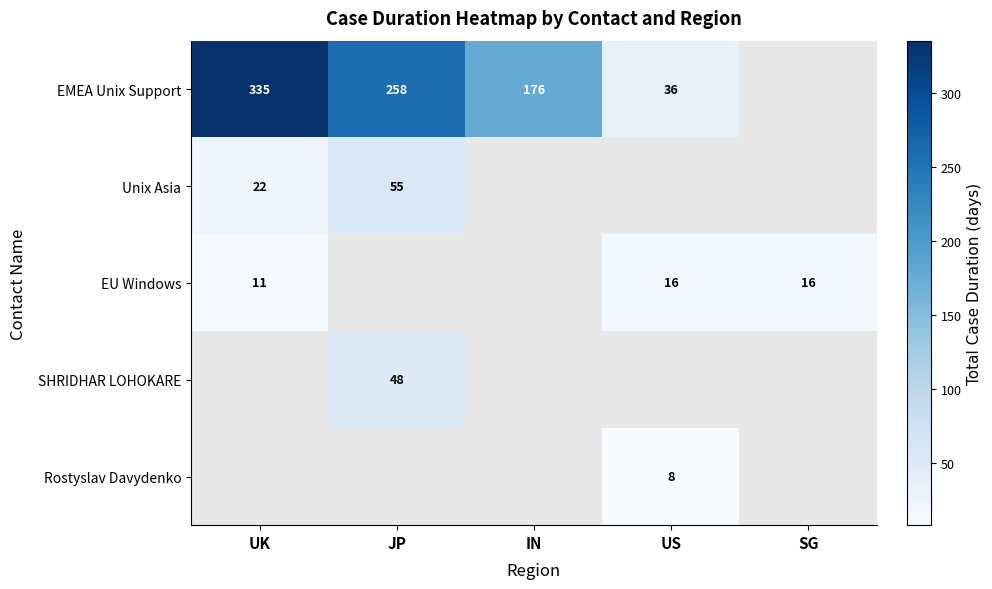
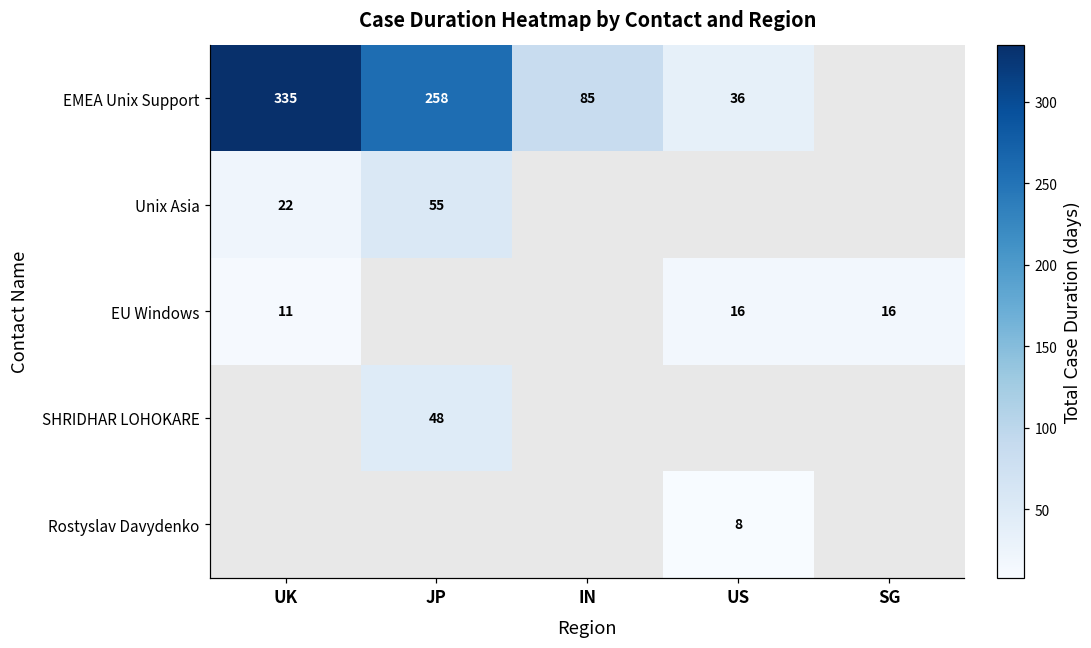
  {
    "EMEA Unix Support": {
      "UK": 335,
      "JP": 258,
-     "IN": 176,
+     "IN": 85,
      "US": 36
    },
    "Unix Asia": {
      "UK": 22,
      "JP": 55
    },
    "EU Windows": {
      "UK": 11,
      "US": 16,
      "SG": 16
    },
    "SHRIDHAR LOHOKARE": {
      "JP": 48
    },
    "Rostyslav Davydenko": {
      "US": 8
    }
  }
